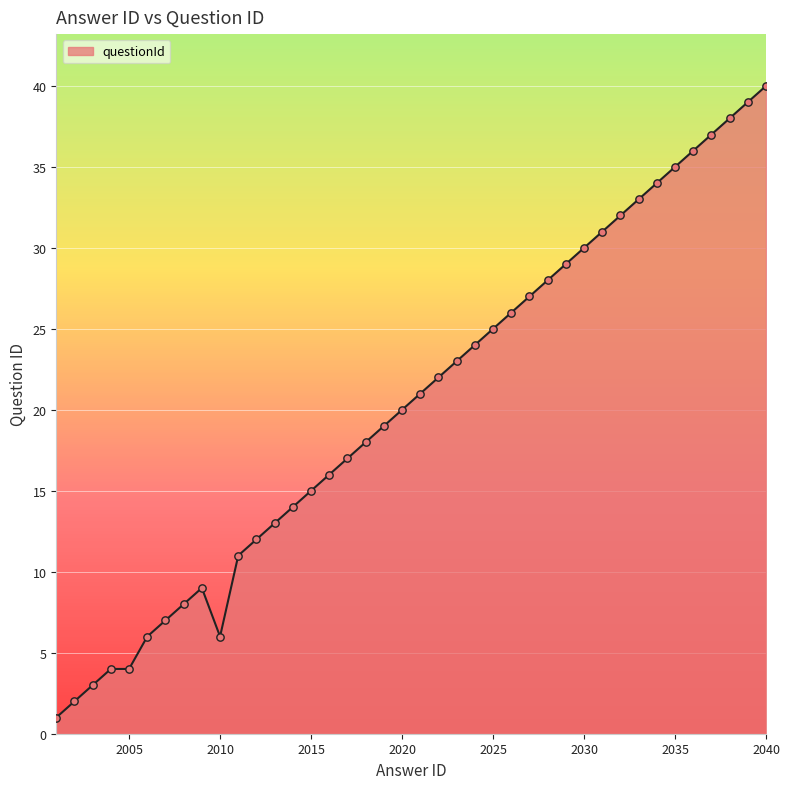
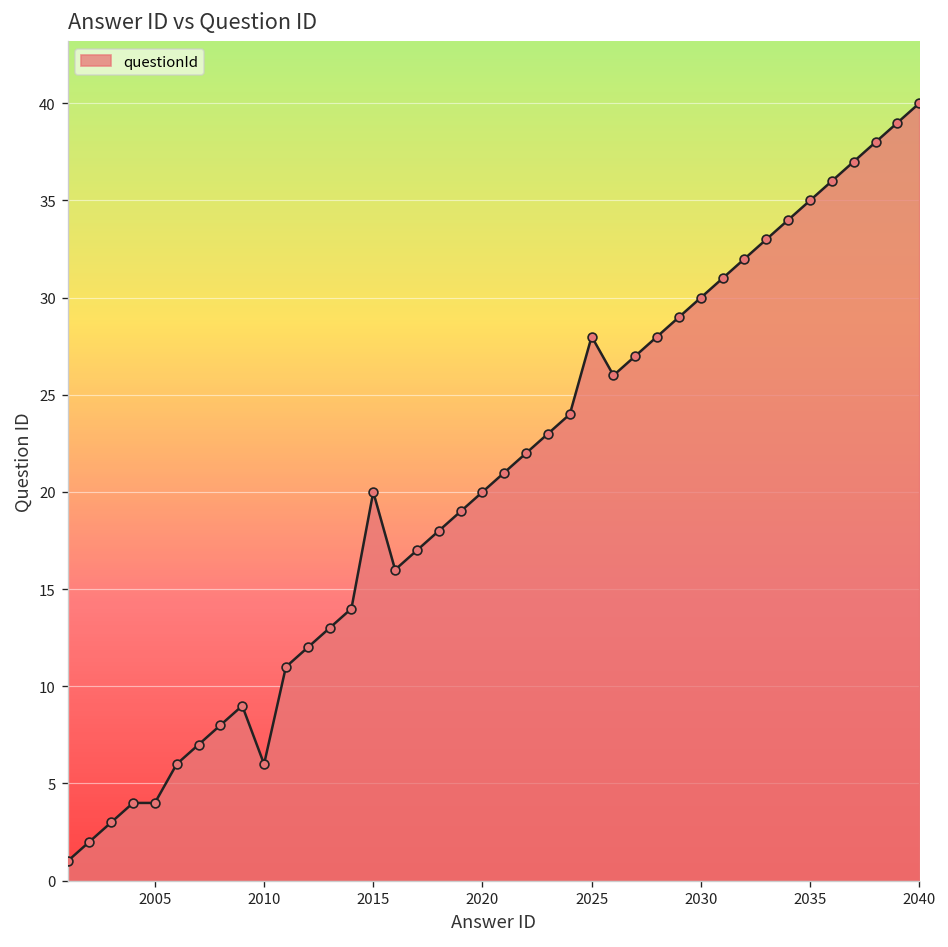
  {
    "2005": 4,
    "2010": 6,
-   "2015": 15,
+   "2015": 20,
    "2020": 20,
-   "2025": 25,
+   "2025": 28,
    "2030": 30,
    "2035": 35,
    "2040": 40
  }
